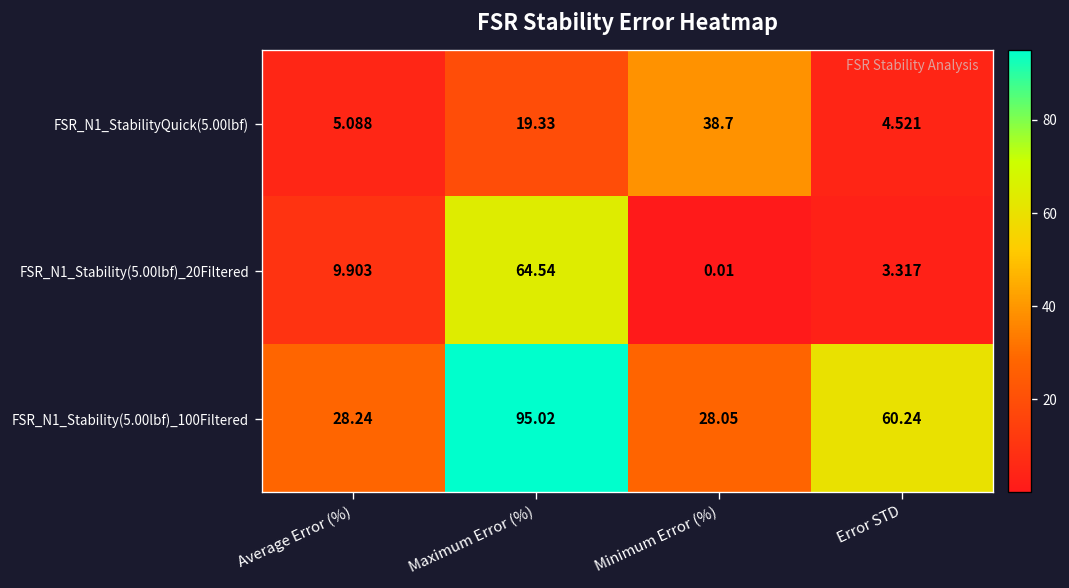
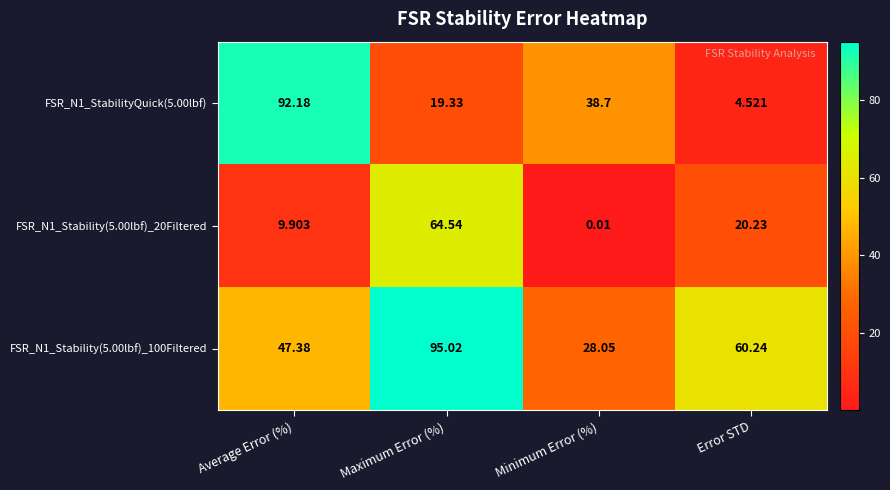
  {
    "FSR_N1_StabilityQuick(5.00lbf)": {
-     "Average Error (%)": 5.088,
+     "Average Error (%)": 92.18,
      "Maximum Error (%)": 19.33,
      "Minimum Error (%)": 38.7
    },
    "FSR_N1_Stability(5.00lbf)_20Filtered": {
      "Average Error (%)": 9.903,
      "Maximum Error (%)": 64.54,
      "Minimum Error (%)": 0.01,
-     "Error STD": 3.317
+     "Error STD": 20.23
    },
    "FSR_N1_Stability(5.00lbf)_100Filtered": {
-     "Average Error (%)": 28.24,
+     "Average Error (%)": 47.38,
      "Maximum Error (%)": 95.02,
      "Minimum Error (%)": 28.05,
      "Error STD": 60.24
    }
  }
